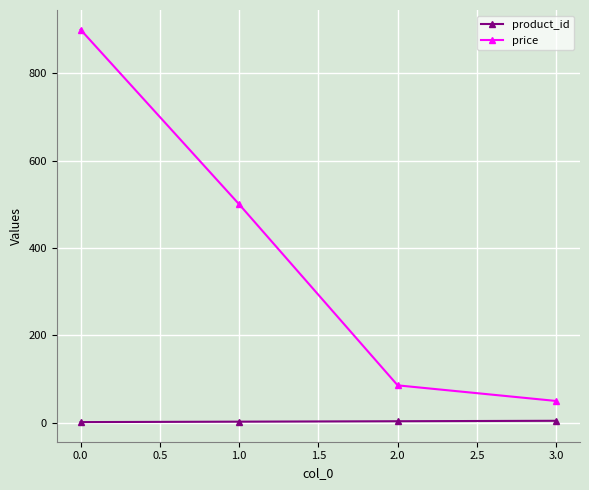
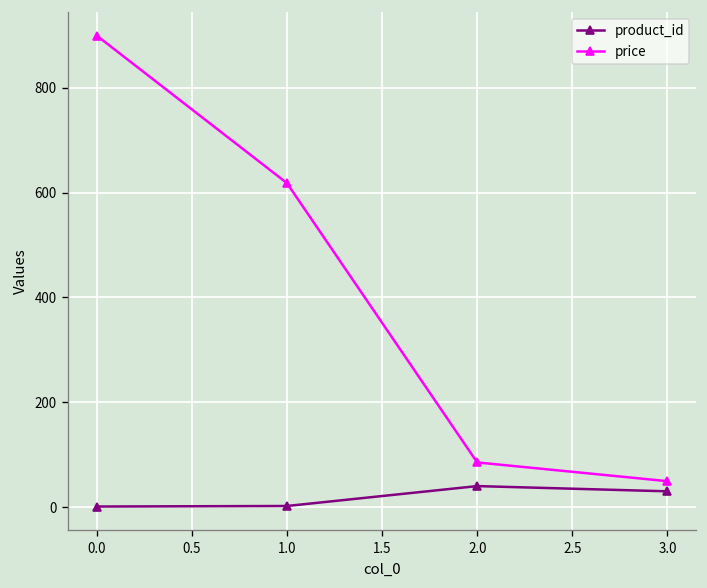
  {
    "product_id": {
      "0.0": 0,
      "1.0": 0,
-     "2.0": 0,
-     "3.0": 0
+     "2.0": 40,
+     "3.0": 30
    },
    "price": {
      "0.0": 900,
-     "1.0": 500,
+     "1.0": 620,
      "2.0": 90,
      "3.0": 50
    }
  }
